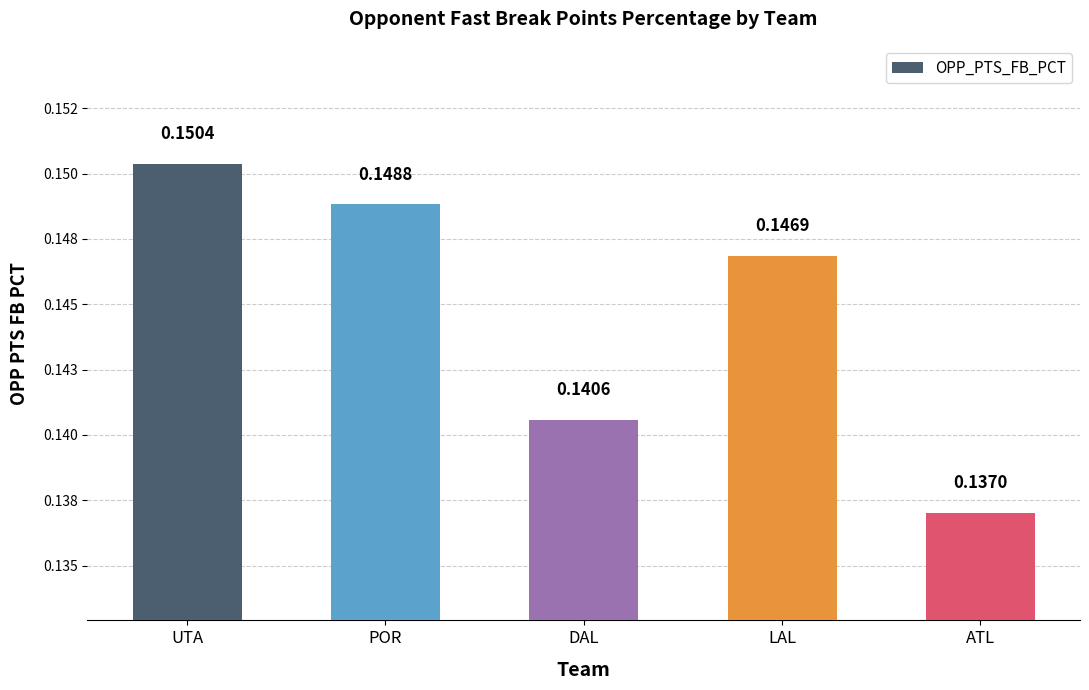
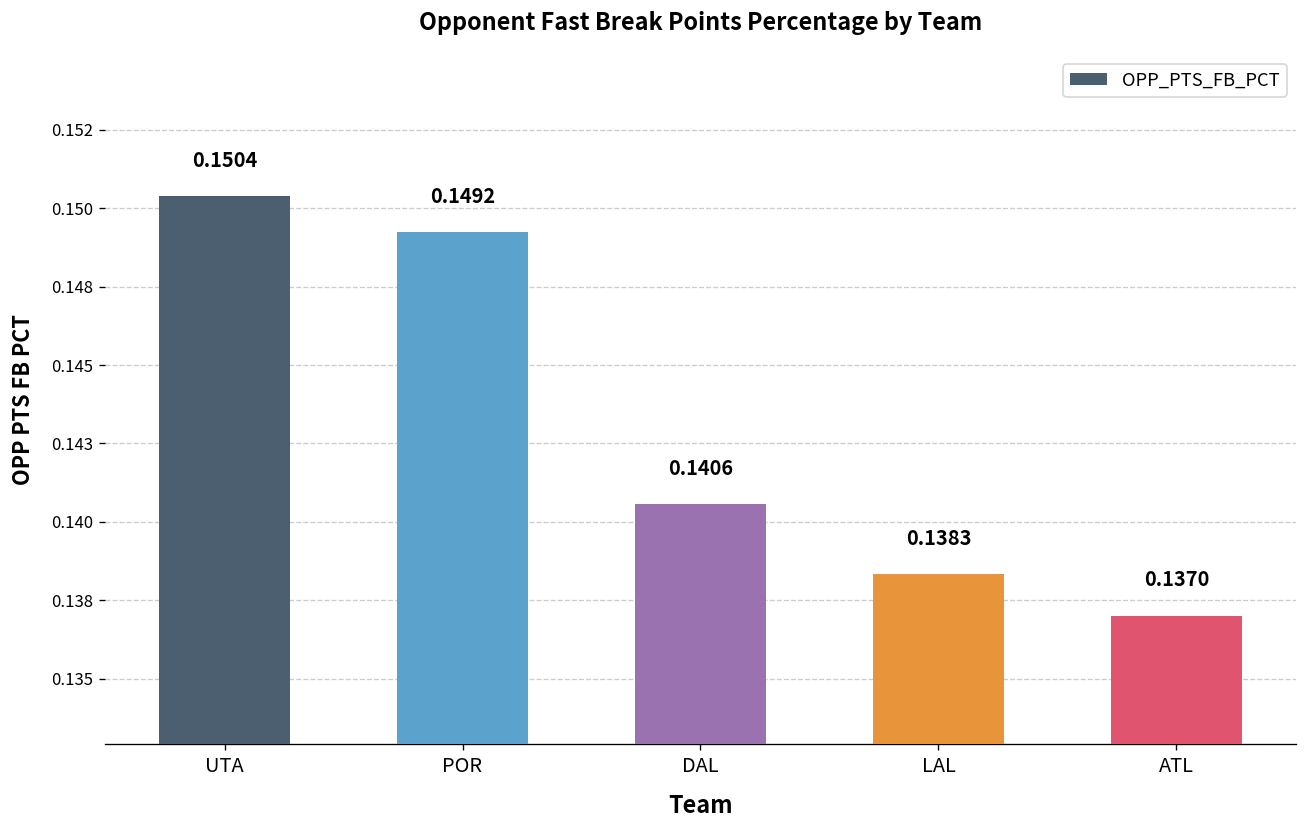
  {
    "UTA": 0.1504,
-   "POR": 0.1488,
+   "POR": 0.1492,
    "DAL": 0.1406,
-   "LAL": 0.1469,
+   "LAL": 0.1383,
    "ATL": 0.1370
  }
